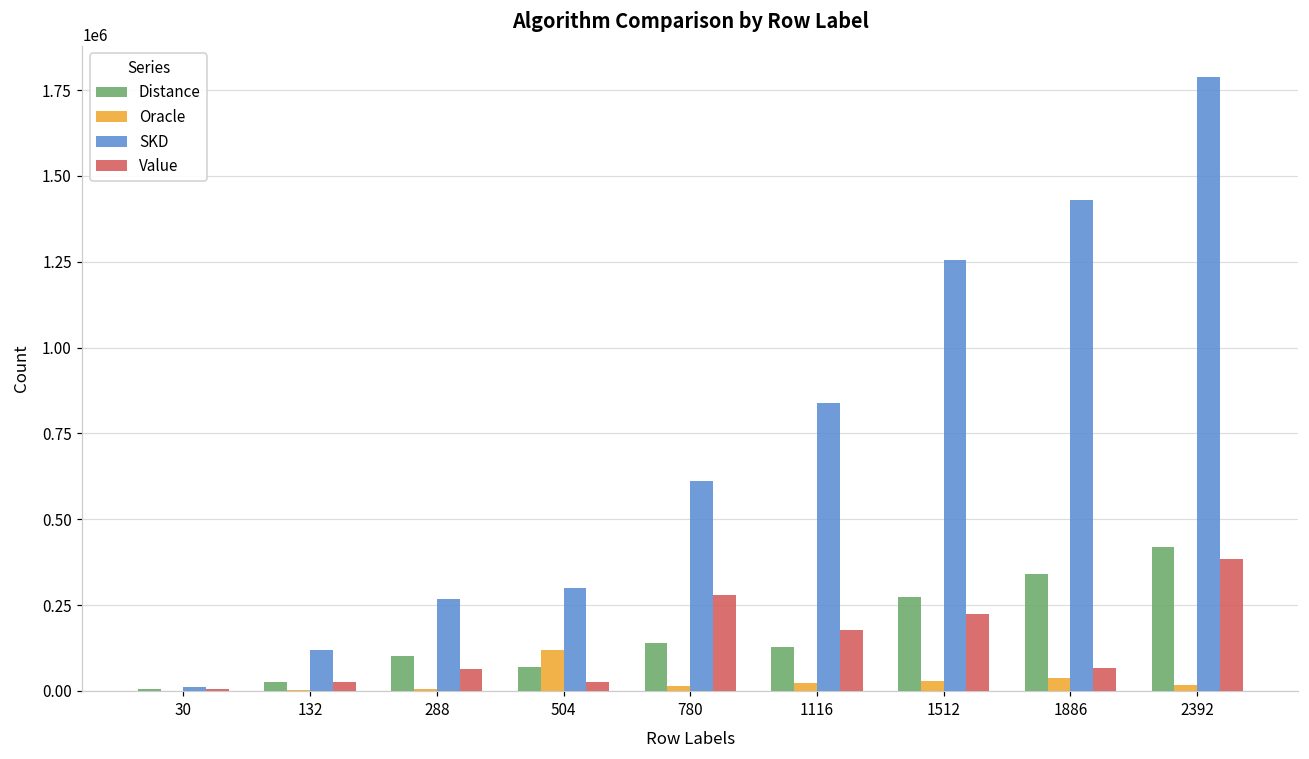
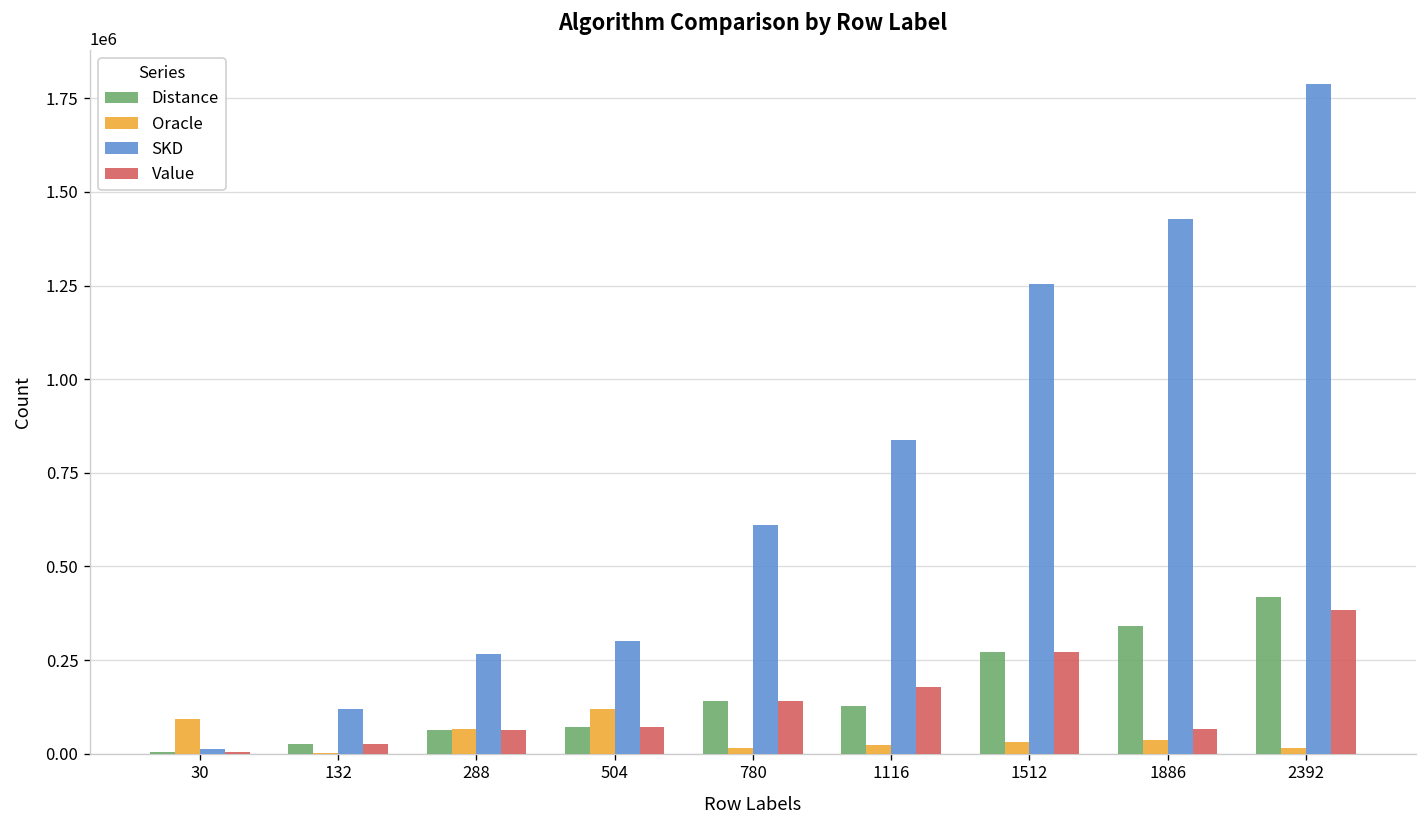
  {
    "Distance": {
      "132": 30000,
-     "288": 100000,
+     "288": 60000,
      "504": 70000,
      "780": 140000,
      "1116": 130000,
      "1512": 270000,
      "1886": 340000,
      "2392": 420000
    },
    "Oracle": {
-     "30": 0,
-     "288": 10000,
+     "30": 90000,
+     "288": 70000,
      "504": 120000,
      "780": 20000,
      "1116": 20000,
      "1512": 30000,
      "1886": 40000,
      "2392": 20000
    },
    "SKD": {
      "30": 10000,
      "132": 120000,
      "288": 270000,
      "504": 300000,
      "780": 610000,
      "1116": 840000,
      "1512": 1250000,
      "1886": 1430000,
      "2392": 1790000
    },
    "Value": {
      "132": 30000,
      "288": 60000,
-     "504": 30000,
-     "780": 280000,
+     "504": 70000,
+     "780": 140000,
      "1116": 180000,
-     "1512": 220000,
+     "1512": 270000,
      "1886": 70000,
      "2392": 380000
    }
  }
